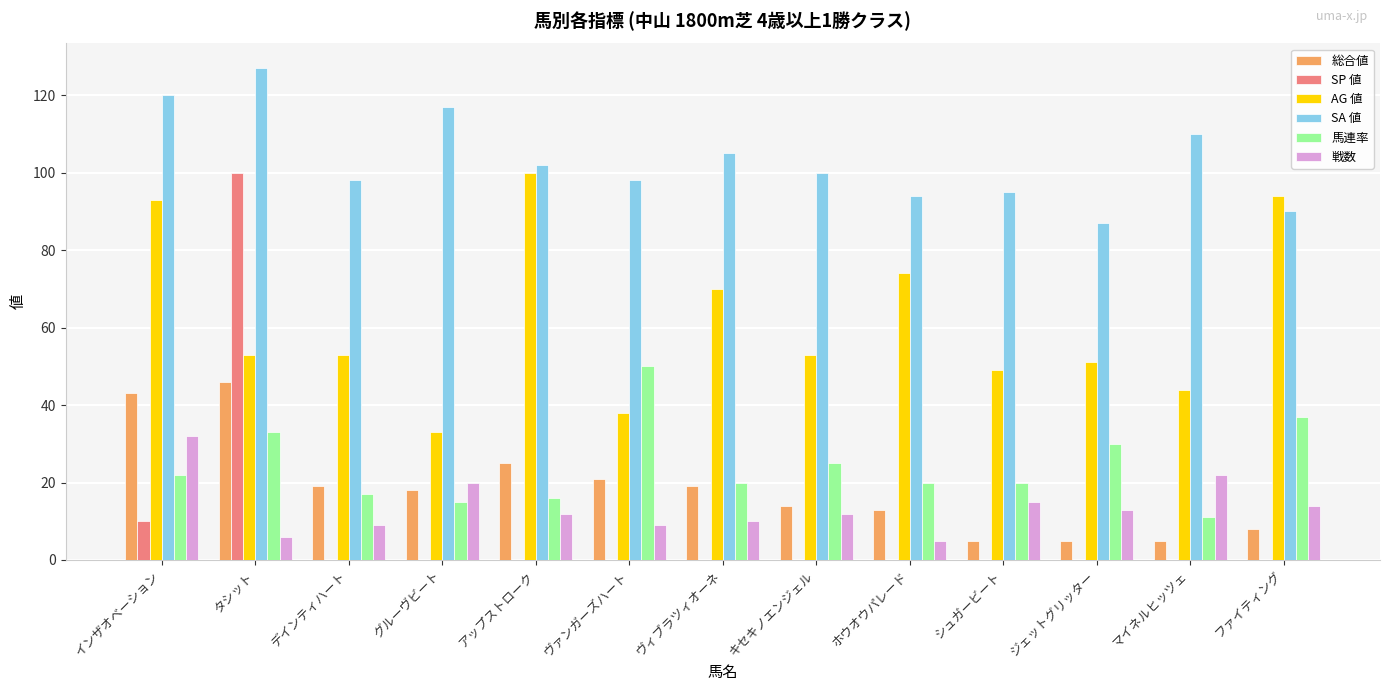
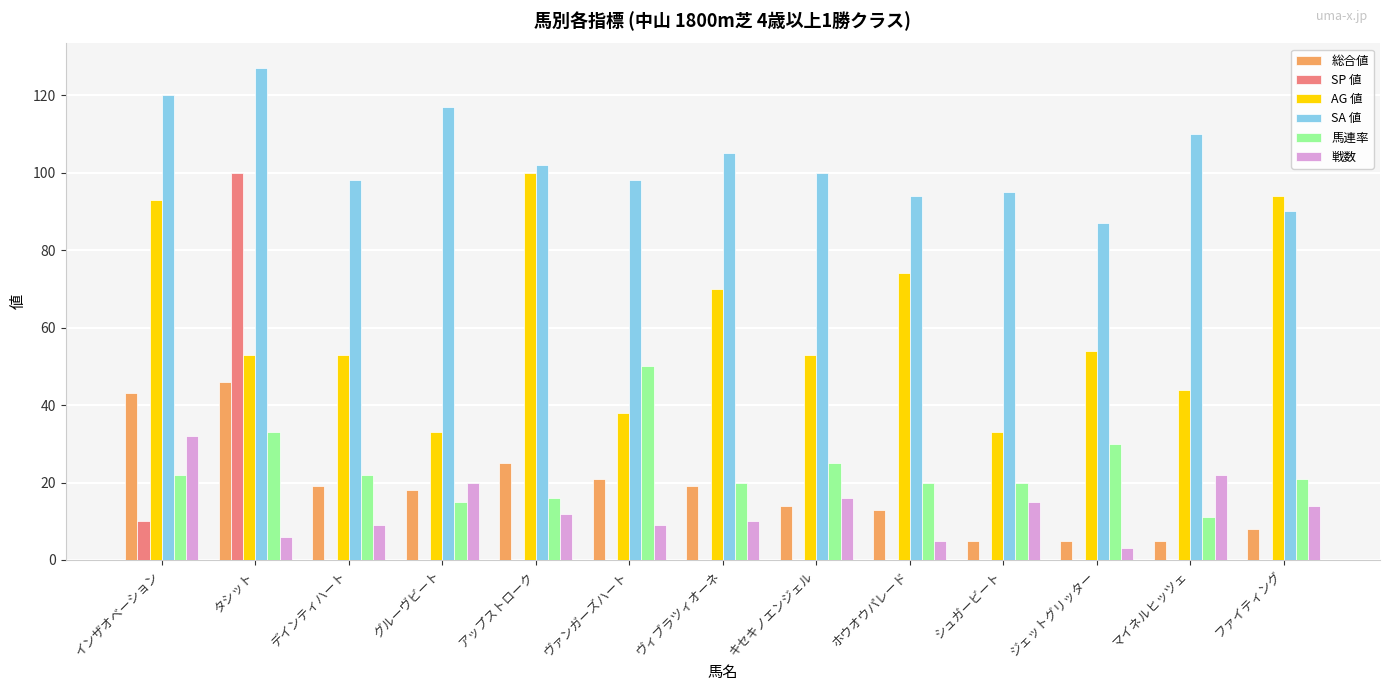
  {
    "AG 値": {
      "インザオベーション": 93,
      "タシット": 53,
      "デインティハート": 53,
      "グルーヴビート": 33,
      "アップストローク": 100,
      "ヴァンガーズハート": 38,
      "ヴィブラツィオーネ": 70,
      "キセキノエンジェル": 53,
      "ホウオウパレード": 74,
-     "シュガービート": 49,
-     "ジェットグリッター": 51,
+     "シュガービート": 33,
+     "ジェットグリッター": 54,
      "マイネルヒッツェ": 44,
      "ファイティング": 94
    },
    "SA 値": {
      "インザオベーション": 120,
      "タシット": 127,
      "デインティハート": 98,
      "グルーヴビート": 117,
      "アップストローク": 102,
      "ヴァンガーズハート": 98,
      "ヴィブラツィオーネ": 105,
      "キセキノエンジェル": 100,
      "ホウオウパレード": 94,
      "シュガービート": 95,
      "ジェットグリッター": 87,
      "マイネルヒッツェ": 110,
      "ファイティング": 90
    },
    "馬連率": {
      "インザオベーション": 22,
      "タシット": 33,
-     "デインティハート": 17,
+     "デインティハート": 22,
      "グルーヴビート": 15,
      "アップストローク": 16,
      "ヴァンガーズハート": 50,
      "ヴィブラツィオーネ": 20,
      "キセキノエンジェル": 25,
      "ホウオウパレード": 20,
      "シュガービート": 20,
      "ジェットグリッター": 30,
      "マイネルヒッツェ": 11,
-     "ファイティング": 37
+     "ファイティング": 21
    },
    "戦数": {
      "インザオベーション": 32,
      "タシット": 6,
      "デインティハート": 9,
      "グルーヴビート": 20,
      "アップストローク": 12,
      "ヴァンガーズハート": 9,
      "ヴィブラツィオーネ": 10,
-     "キセキノエンジェル": 12,
+     "キセキノエンジェル": 16,
      "ホウオウパレード": 5,
      "シュガービート": 15,
-     "ジェットグリッター": 13,
+     "ジェットグリッター": 3,
      "マイネルヒッツェ": 22,
      "ファイティング": 14
    }
  }
